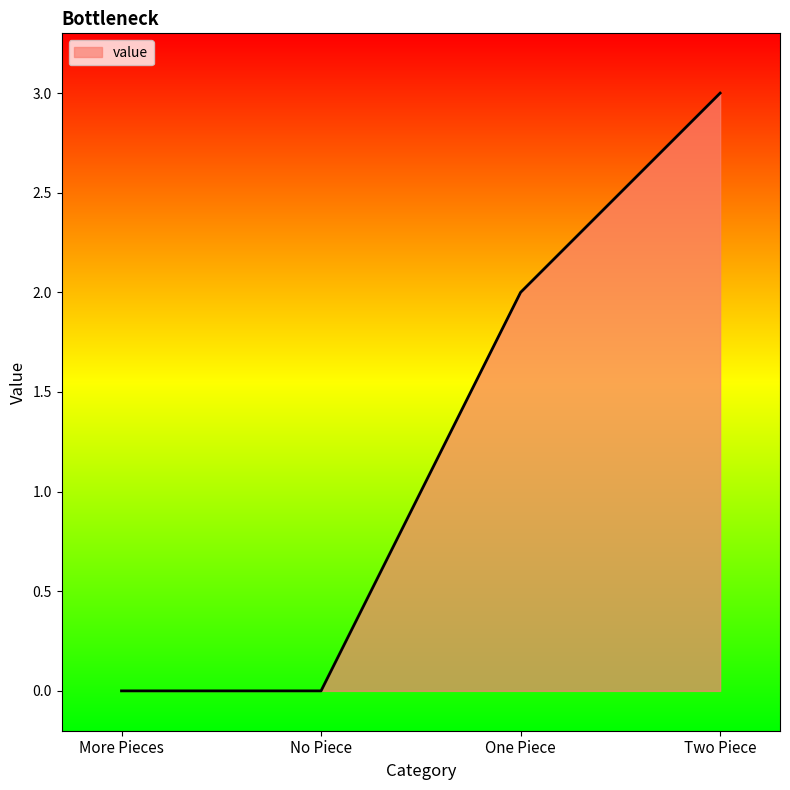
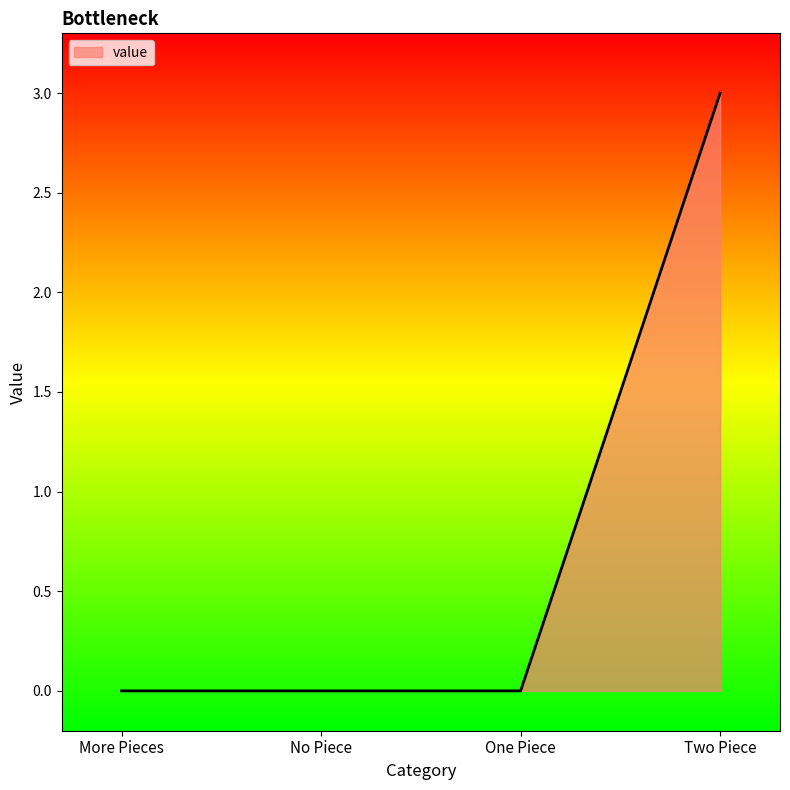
  {
    "More Pieces": 0,
    "No Piece": 0,
-   "One Piece": 2,
+   "One Piece": 0,
    "Two Piece": 3
  }
